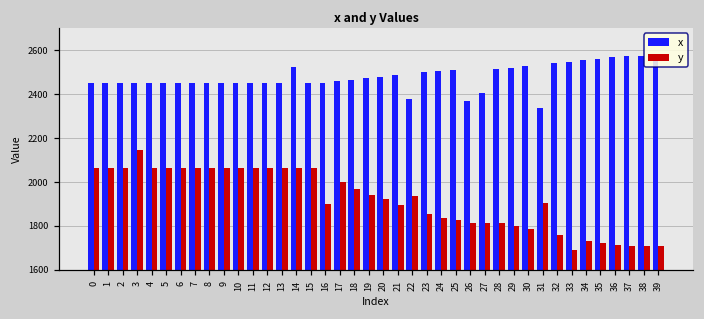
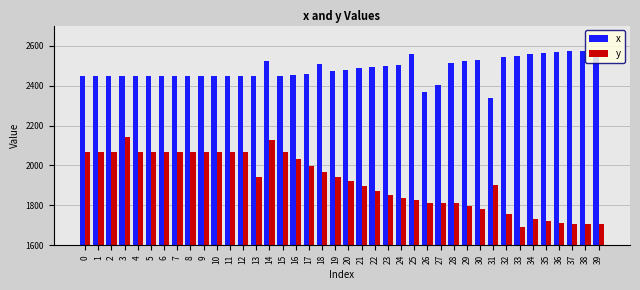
  {
    "x": {
      "0": 2450,
      "1": 2450,
      "2": 2450,
      "3": 2450,
      "4": 2450,
      "5": 2450,
      "6": 2450,
      "7": 2450,
      "8": 2450,
      "9": 2450,
      "10": 2450,
      "11": 2450,
      "12": 2450,
      "13": 2450,
      "14": 2530,
      "15": 2450,
      "16": 2450,
      "17": 2460,
-     "18": 2470,
+     "18": 2510,
      "19": 2470,
      "20": 2480,
      "21": 2490,
-     "22": 2380,
+     "22": 2490,
      "23": 2500,
      "24": 2510,
-     "25": 2510,
+     "25": 2560,
      "26": 2370,
      "27": 2410,
      "28": 2520,
      "29": 2520,
      "30": 2530,
      "31": 2340,
      "32": 2540,
      "33": 2550,
      "34": 2560,
      "35": 2560,
      "36": 2570,
      "37": 2570,
      "38": 2570
    },
    "y": {
      "0": 2070,
      "1": 2070,
      "2": 2070,
      "3": 2140,
      "4": 2070,
      "5": 2070,
      "6": 2070,
      "7": 2070,
      "8": 2070,
      "9": 2070,
      "10": 2070,
      "11": 2070,
      "12": 2070,
-     "13": 2070,
-     "14": 2070,
+     "13": 1940,
+     "14": 2130,
      "15": 2070,
-     "16": 1900,
+     "16": 2030,
      "17": 2000,
      "18": 1970,
      "19": 1940,
      "20": 1920,
      "21": 1900,
-     "22": 1940,
+     "22": 1870,
      "23": 1850,
      "24": 1840,
      "25": 1830,
      "26": 1810,
      "27": 1810,
      "28": 1810,
      "29": 1800,
      "30": 1780,
      "31": 1900,
      "32": 1760,
      "33": 1690,
      "34": 1730,
      "35": 1720,
      "36": 1710,
      "37": 1710,
      "38": 1710,
      "39": 1710
    }
  }
